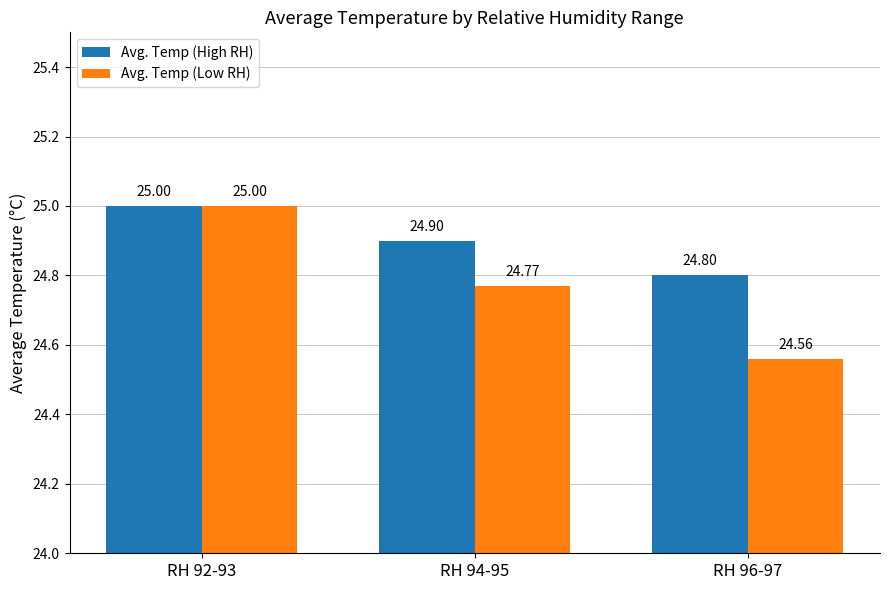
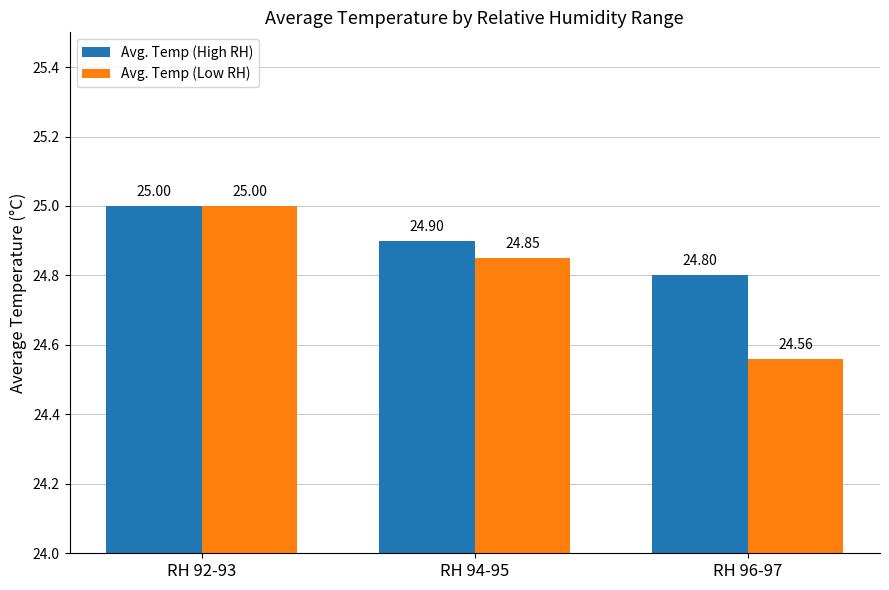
  {
    "Avg. Temp (High RH)": {
      "RH 92-93": 25.00,
      "RH 94-95": 24.90,
      "RH 96-97": 24.80
    },
    "Avg. Temp (Low RH)": {
      "RH 92-93": 25.00,
-     "RH 94-95": 24.77,
+     "RH 94-95": 24.85,
      "RH 96-97": 24.56
    }
  }
